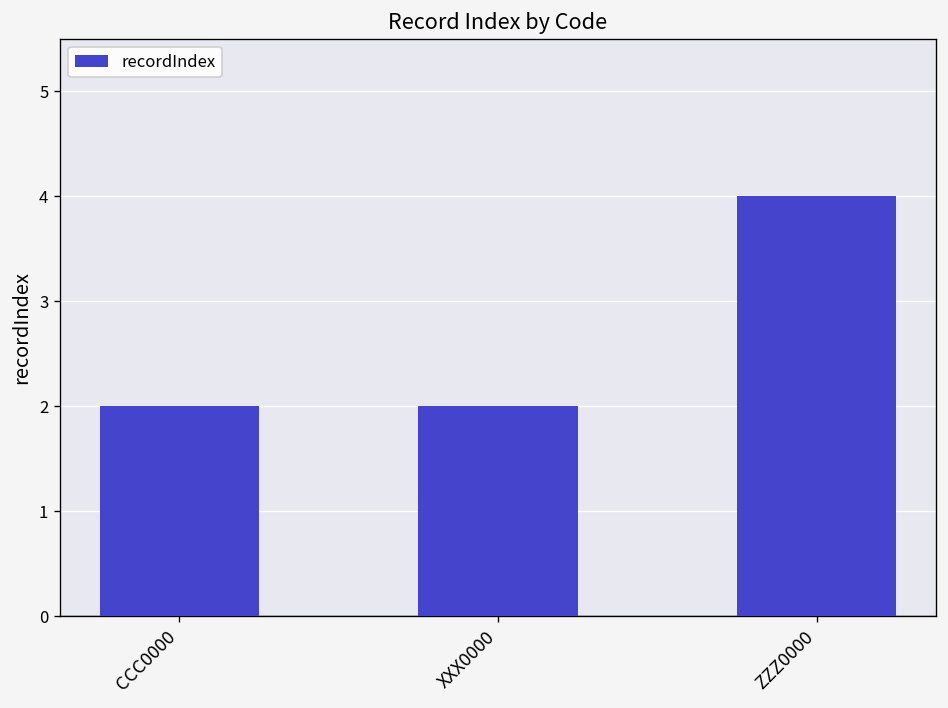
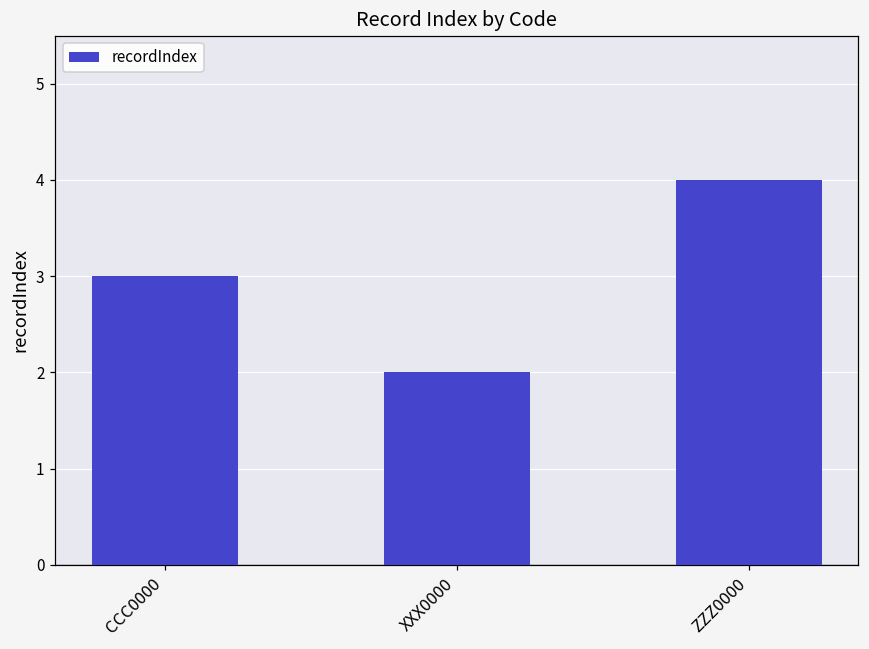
  {
-   "CCC0000": 2,
+   "CCC0000": 3,
    "XXX0000": 2,
    "ZZZ0000": 4
  }
